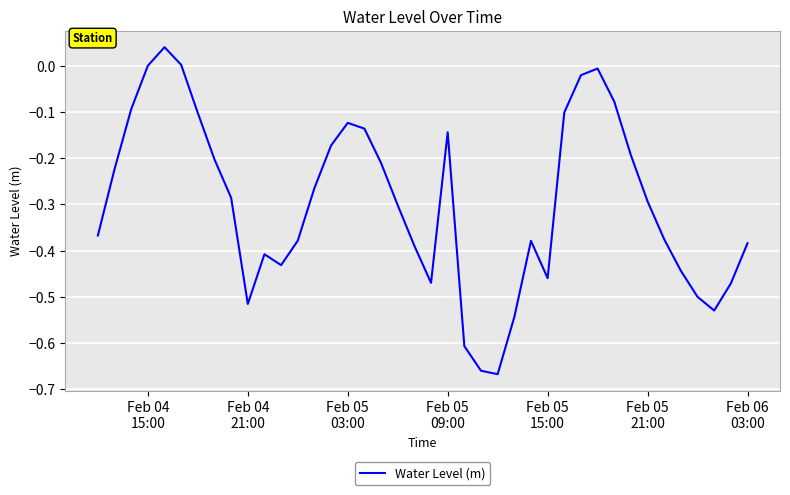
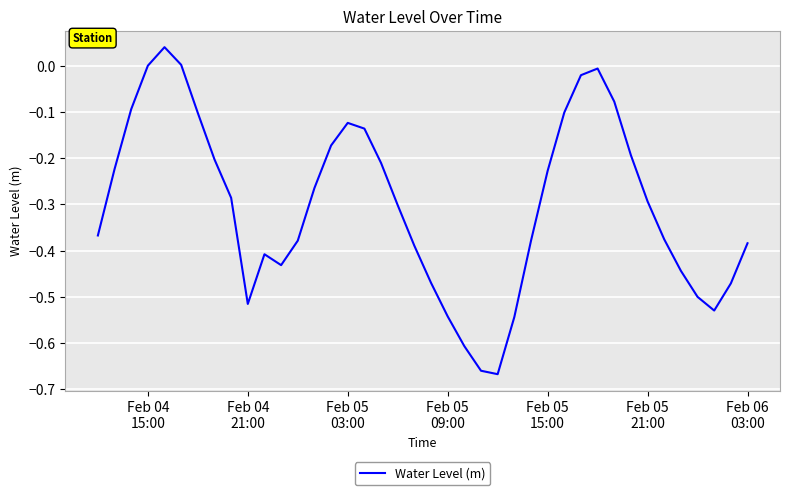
  {
    "Feb 04 15:00": 0.00,
    "Feb 04 21:00": -0.52,
    "Feb 05 03:00": -0.12,
-   "Feb 05 09:00": -0.14,
-   "Feb 05 15:00": -0.46,
+   "Feb 05 09:00": -0.54,
+   "Feb 05 15:00": -0.23,
    "Feb 05 21:00": -0.29,
    "Feb 06 03:00": -0.38
  }
